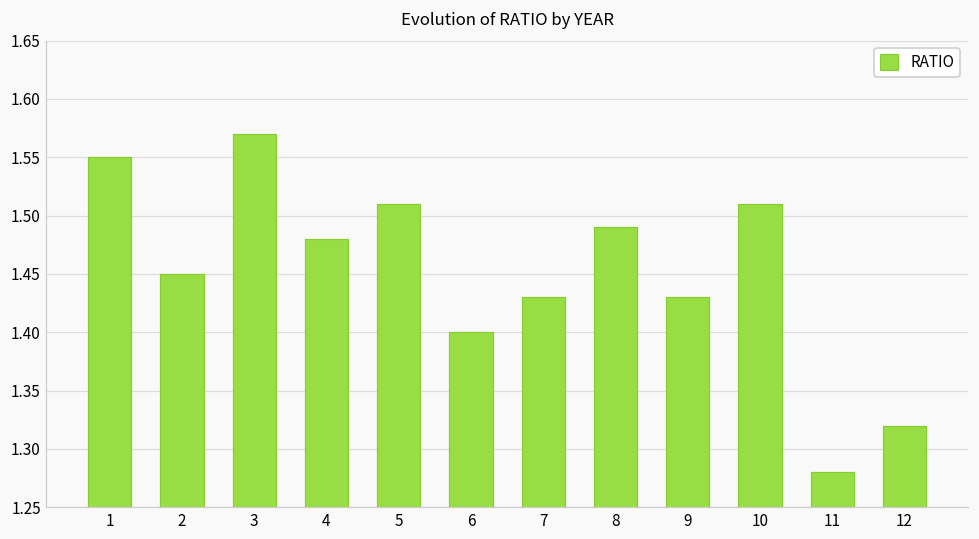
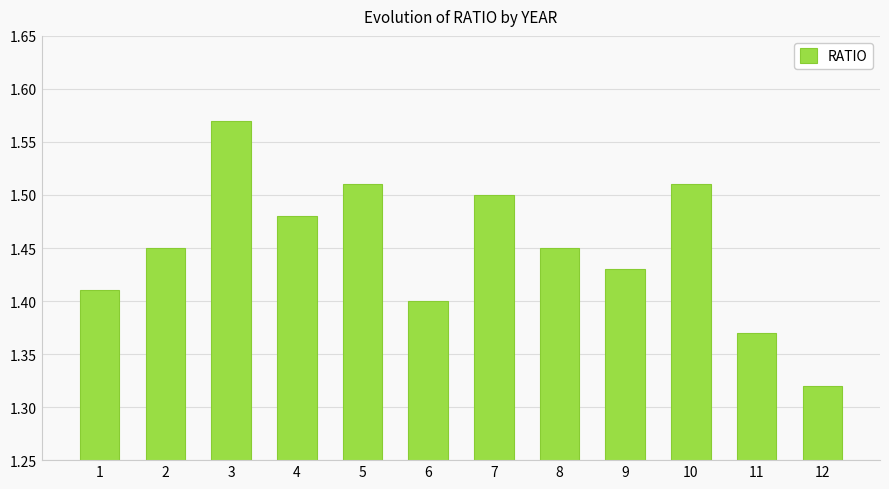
  {
-   "1": 1.55,
+   "1": 1.41,
    "2": 1.45,
    "3": 1.57,
    "4": 1.48,
    "5": 1.51,
    "6": 1.40,
-   "7": 1.43,
-   "8": 1.49,
+   "7": 1.50,
+   "8": 1.45,
    "9": 1.43,
    "10": 1.51,
-   "11": 1.28,
+   "11": 1.37,
    "12": 1.32
  }
